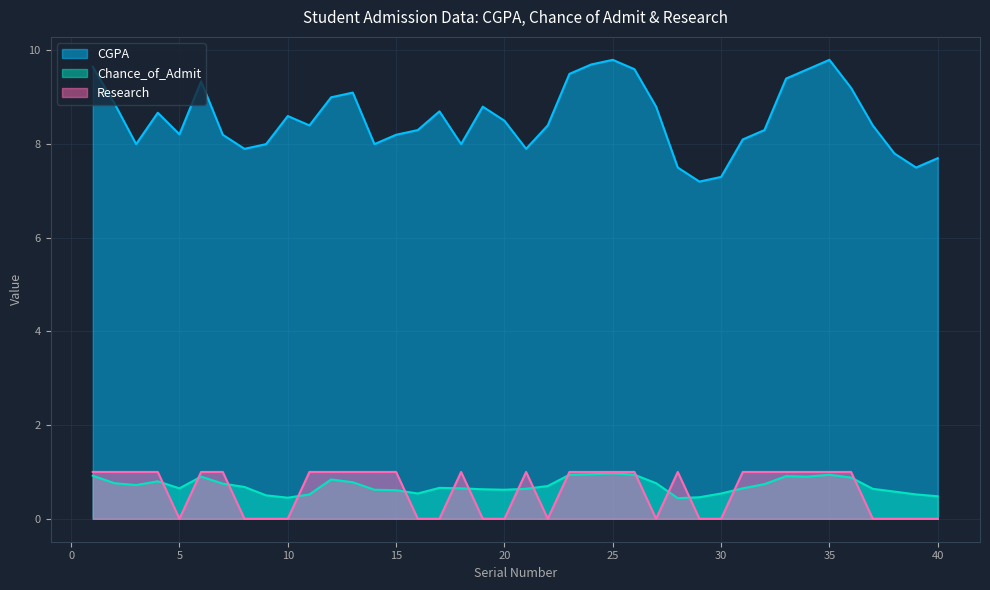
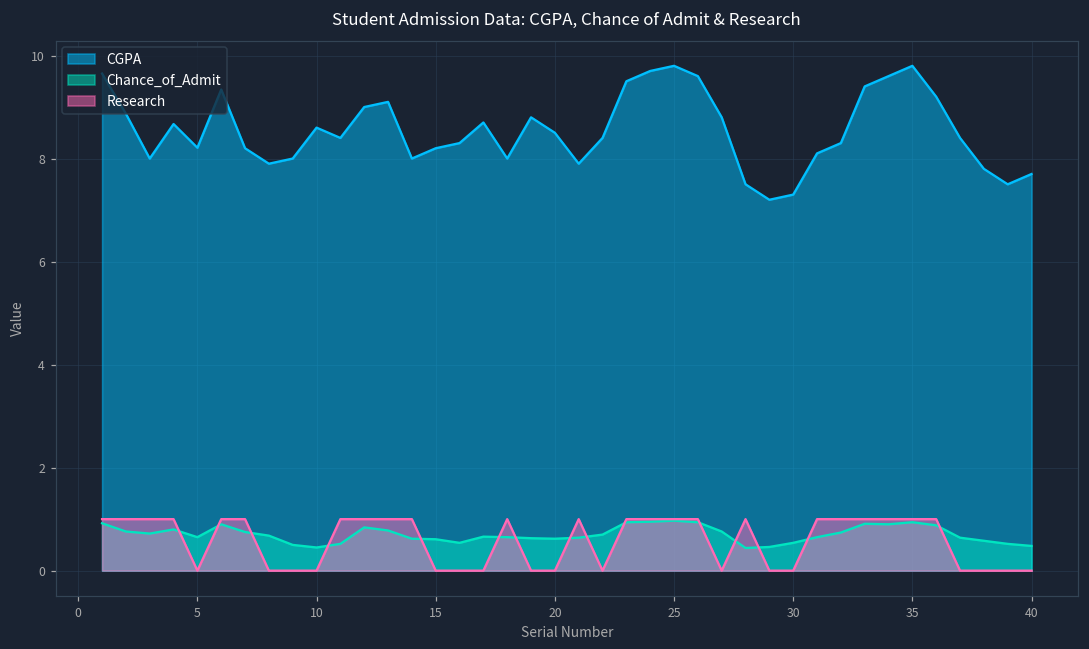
  {
    "Research": {
      "5": 0,
      "10": 0,
-     "15": 1,
+     "15": 0,
      "20": 0,
      "30": 0,
      "35": 1,
      "40": 0
    }
  }
